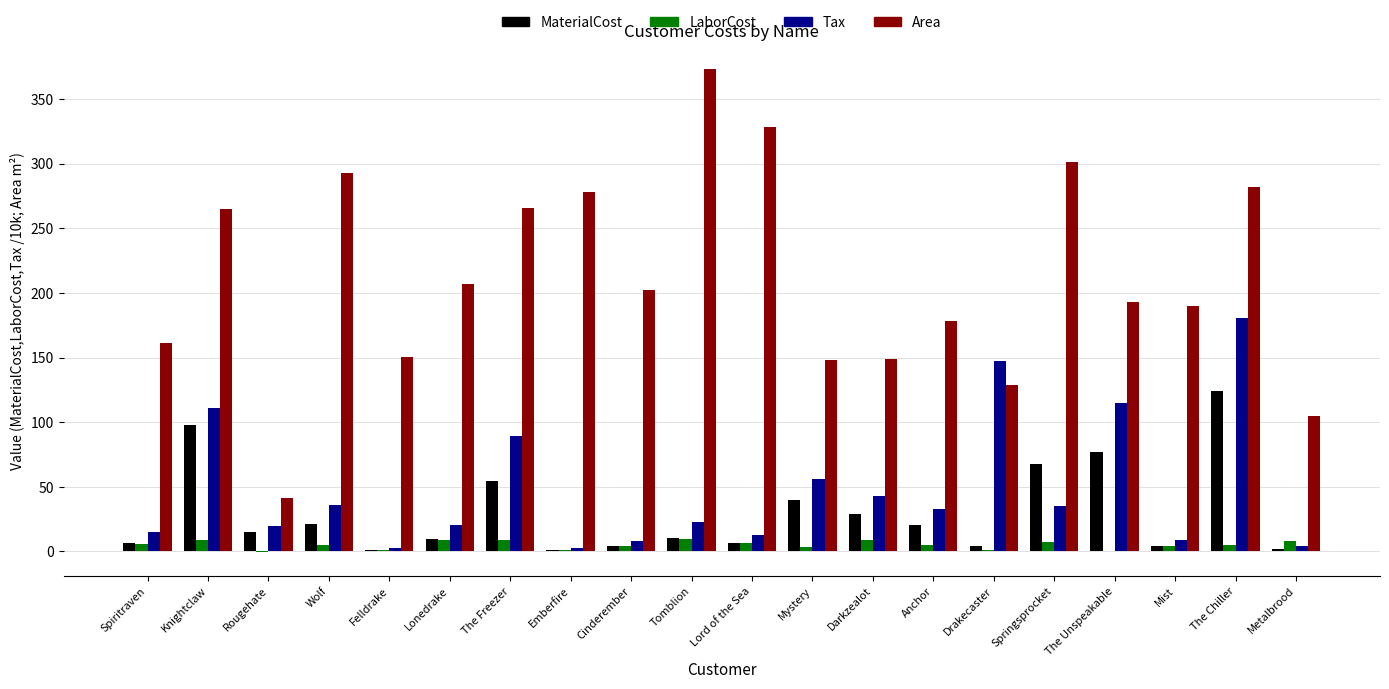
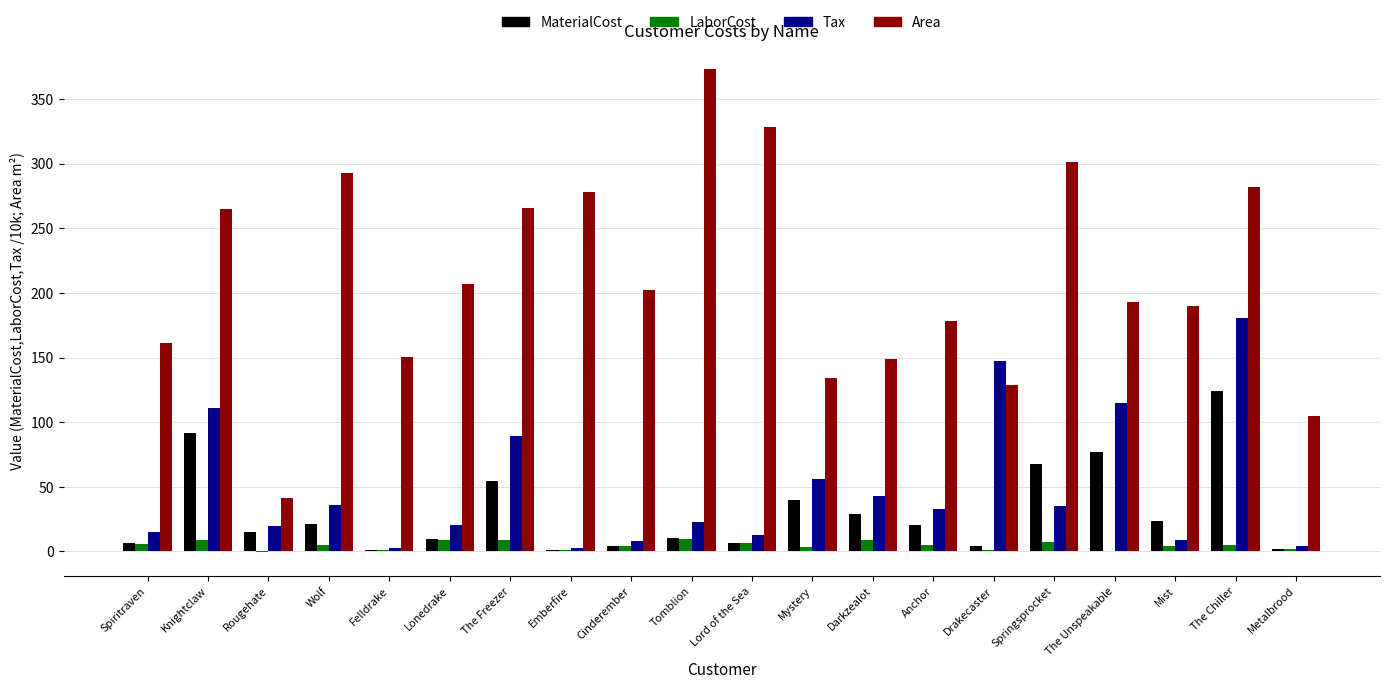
  {
    "MaterialCost": {
      "Spiritraven": 7,
-     "Knightclaw": 98,
+     "Knightclaw": 92,
      "Rougehate": 15,
      "Wolf": 21,
      "Lonedrake": 10,
      "The Freezer": 55,
      "Cinderember": 4,
      "Tomblion": 11,
      "Lord of the Sea": 6,
      "Mystery": 40,
      "Darkzealot": 29,
      "Anchor": 21,
      "Drakecaster": 4,
      "Springsprocket": 68,
      "The Unspeakable": 77,
-     "Mist": 5,
+     "Mist": 24,
      "The Chiller": 124
    },
    "LaborCost": {
      "Spiritraven": 6,
      "Knightclaw": 9,
      "Wolf": 5,
      "Lonedrake": 9,
      "The Freezer": 9,
      "Cinderember": 4,
      "Tomblion": 10,
      "Lord of the Sea": 6,
      "Mystery": 3,
      "Darkzealot": 9,
      "Anchor": 5,
      "Springsprocket": 7,
      "Mist": 4,
      "The Chiller": 5,
-     "Metalbrood": 8
+     "Metalbrood": 2
    },
    "Tax": {
      "Spiritraven": 15,
      "Knightclaw": 111,
      "Rougehate": 19,
      "Wolf": 36,
      "Felldrake": 3,
      "Lonedrake": 20,
      "The Freezer": 89,
      "Emberfire": 3,
      "Cinderember": 8,
      "Tomblion": 23,
      "Lord of the Sea": 13,
      "Mystery": 56,
      "Darkzealot": 43,
      "Anchor": 33,
      "Drakecaster": 147,
      "Springsprocket": 35,
      "The Unspeakable": 115,
      "Mist": 9,
      "The Chiller": 181,
      "Metalbrood": 4
    },
    "Area": {
      "Spiritraven": 161,
      "Knightclaw": 265,
      "Rougehate": 41,
      "Wolf": 293,
      "Felldrake": 150,
      "Lonedrake": 207,
      "The Freezer": 266,
      "Emberfire": 278,
      "Cinderember": 202,
      "Tomblion": 373,
      "Lord of the Sea": 328,
-     "Mystery": 148,
+     "Mystery": 134,
      "Darkzealot": 149,
      "Anchor": 178,
      "Drakecaster": 129,
      "Springsprocket": 301,
      "The Unspeakable": 193,
      "Mist": 190,
      "The Chiller": 282,
      "Metalbrood": 105
    }
  }
